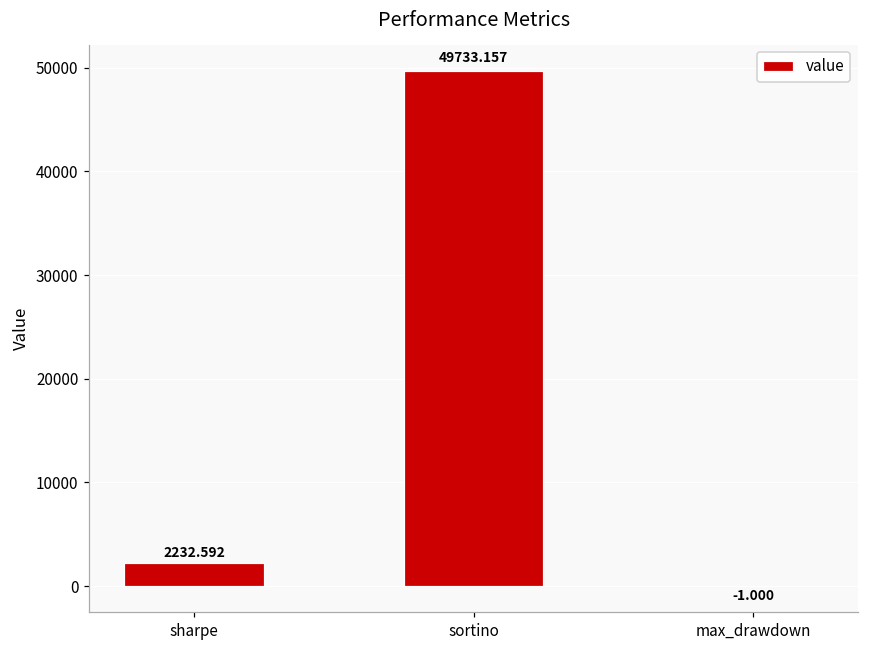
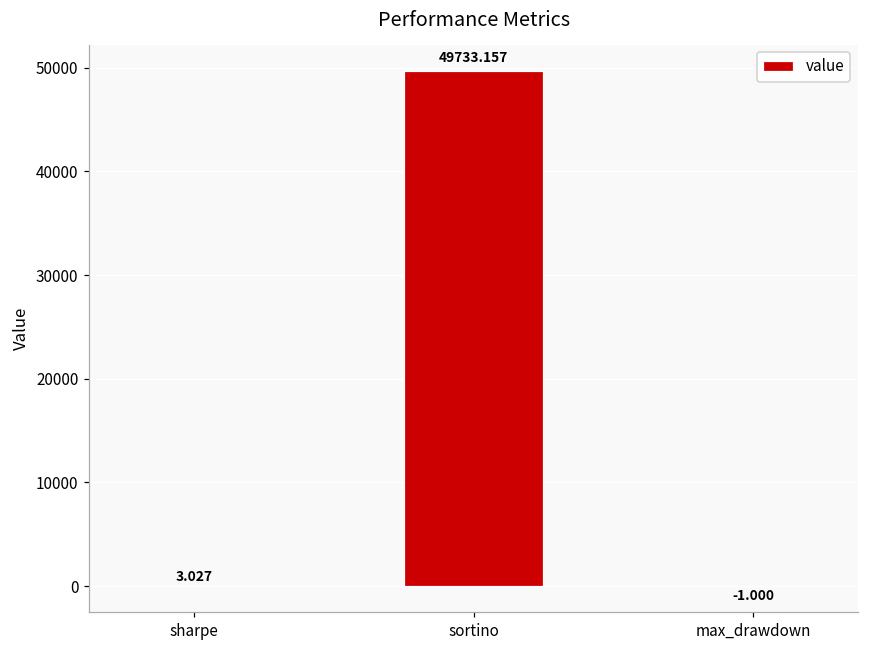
  {
-   "sharpe": 2232.592,
+   "sharpe": 3.027,
    "sortino": 49733.157,
    "max_drawdown": -1.000
  }
